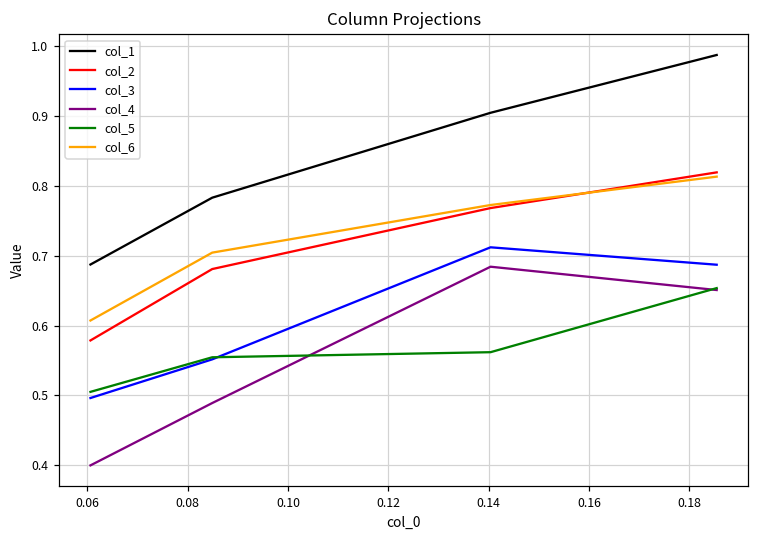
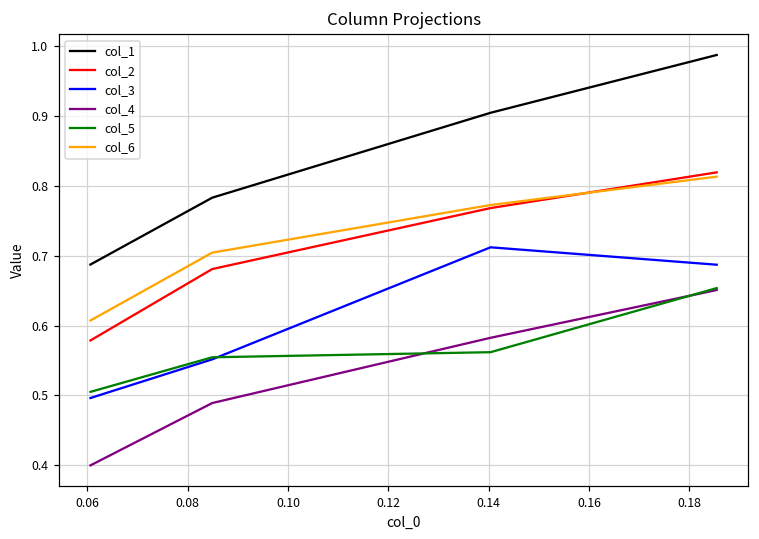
  {
    "col_1": {
      "0.14": 0.90
    },
    "col_2": {
      "0.14": 0.77
    },
    "col_3": {
      "0.14": 0.71
    },
    "col_4": {
-     "0.14": 0.68
+     "0.14": 0.58
    },
    "col_5": {
      "0.14": 0.56
    },
    "col_6": {
      "0.14": 0.77
    }
  }
